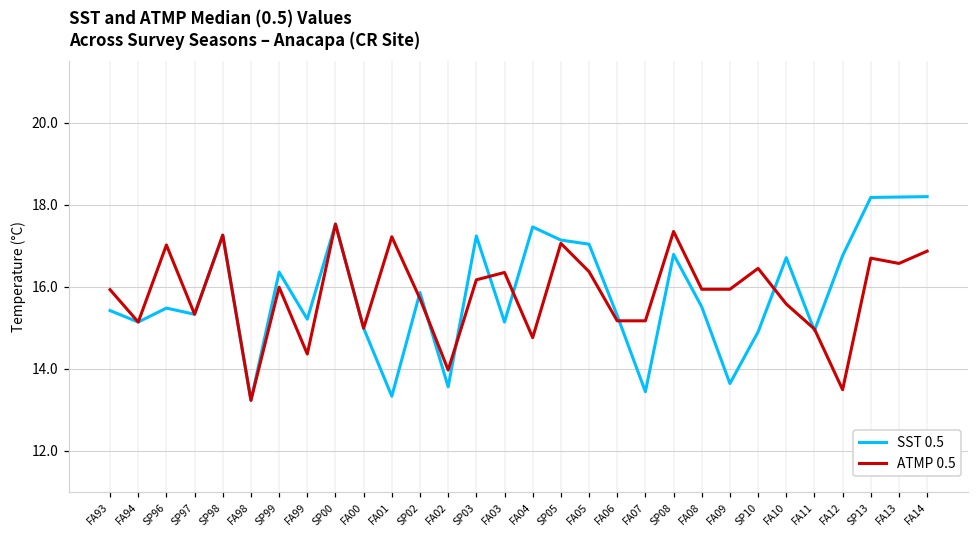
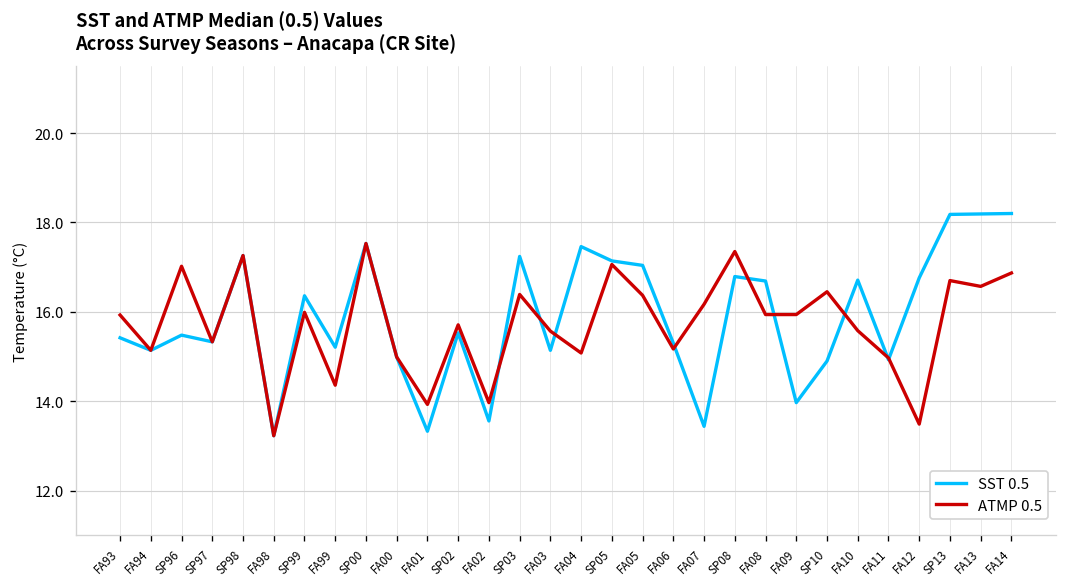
  {
    "SST 0.5": {
      "FA93": 15.4,
      "SP96": 15.5,
      "SP99": 16.4,
      "FA99": 15.2,
      "FA01": 13.3,
-     "SP02": 15.9,
+     "SP02": 15.5,
      "FA02": 13.6,
      "SP03": 17.2,
      "FA03": 15.1,
      "FA04": 17.5,
      "SP05": 17.1,
      "FA05": 17.0,
      "FA06": 15.3,
      "FA07": 13.4,
      "SP08": 16.8,
-     "FA08": 15.5,
-     "FA09": 13.6,
+     "FA08": 16.7,
+     "FA09": 14.0,
      "SP10": 14.9,
      "FA10": 16.7,
      "FA12": 16.8,
      "SP13": 18.2,
      "FA13": 18.2,
      "FA14": 18.2
    },
    "ATMP 0.5": {
      "FA93": 15.9,
      "SP96": 17.0,
      "SP99": 16.0,
      "FA99": 14.4,
-     "FA01": 17.2,
+     "FA01": 13.9,
      "SP02": 15.7,
      "FA02": 14.0,
-     "SP03": 16.2,
-     "FA03": 16.4,
-     "FA04": 14.8,
+     "SP03": 16.4,
+     "FA03": 15.6,
+     "FA04": 15.1,
      "SP05": 17.1,
      "FA05": 16.4,
      "FA06": 15.2,
-     "FA07": 15.2,
+     "FA07": 16.2,
      "SP08": 17.4,
      "FA08": 15.9,
      "FA09": 15.9,
      "SP10": 16.5,
      "FA10": 15.6,
      "FA12": 13.5,
      "SP13": 16.7,
      "FA13": 16.6,
      "FA14": 16.9
    }
  }
